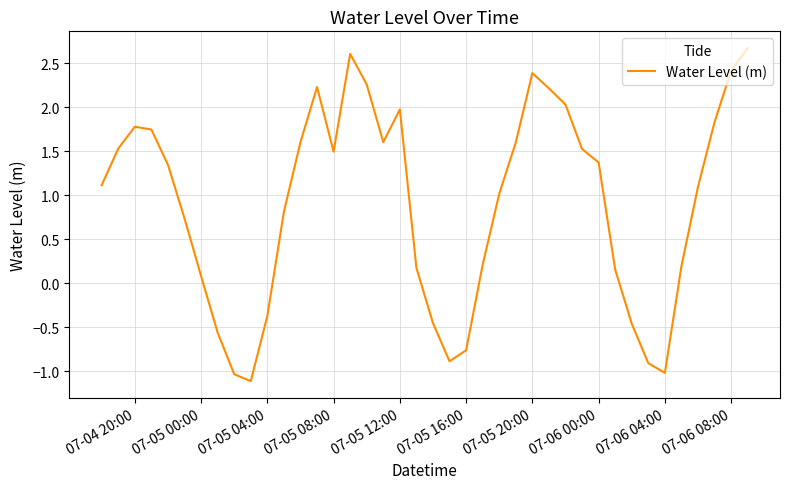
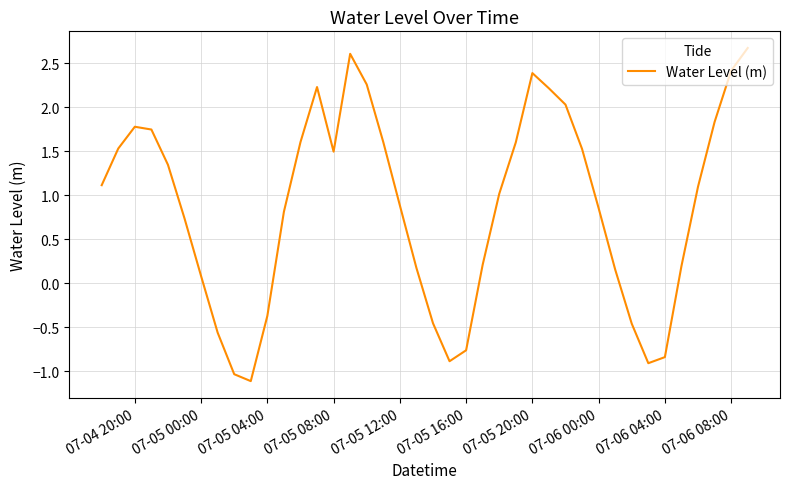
  {
    "07-04 20:00": 1.8,
    "07-05 00:00": 0.1,
    "07-05 04:00": -0.4,
    "07-05 08:00": 1.5,
-   "07-05 12:00": 2.0,
+   "07-05 12:00": 0.9,
    "07-05 16:00": -0.8,
    "07-05 20:00": 2.4,
-   "07-06 00:00": 1.4,
-   "07-06 04:00": -1.0
+   "07-06 00:00": 0.9,
+   "07-06 04:00": -0.8
  }
